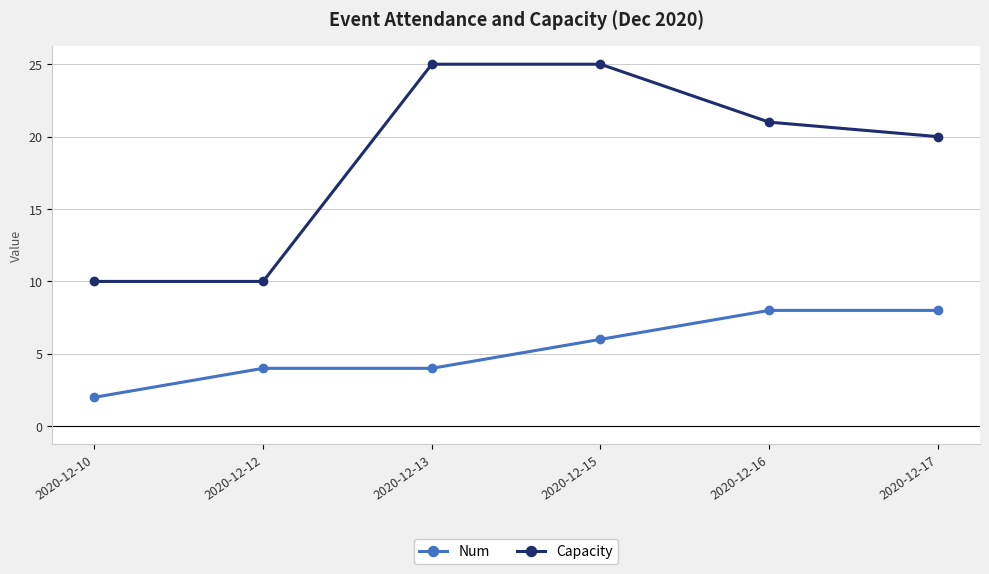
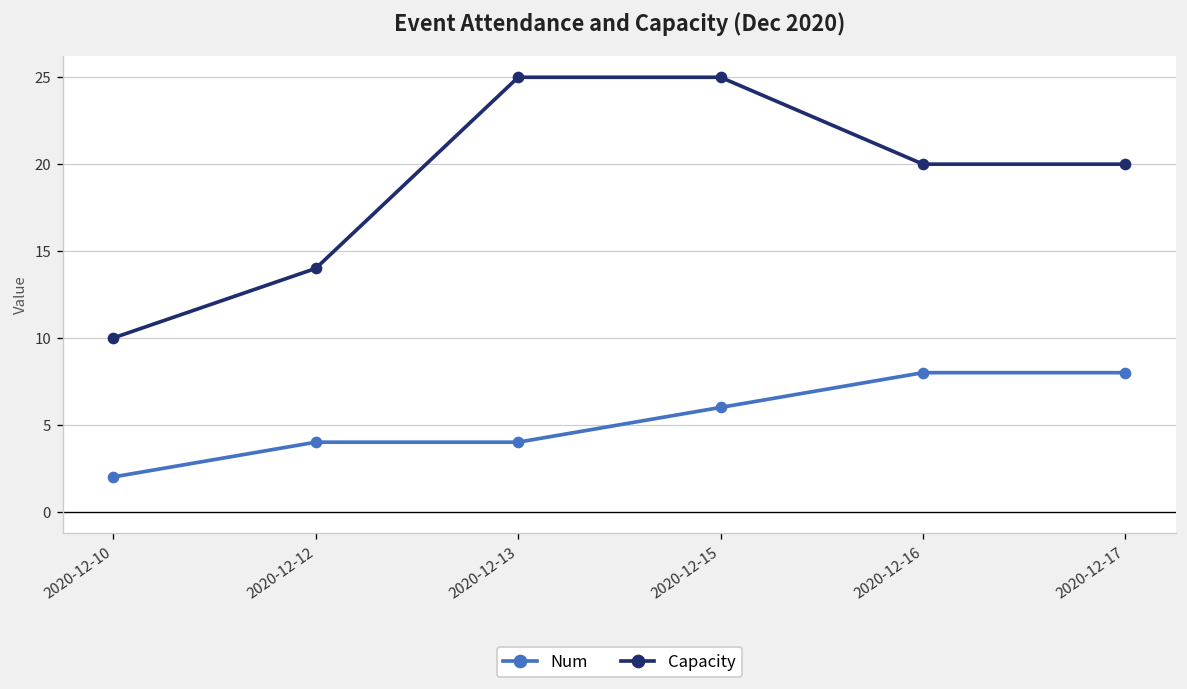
  {
    "Num": {
      "2020-12-10": 2,
      "2020-12-12": 4,
      "2020-12-13": 4,
      "2020-12-15": 6,
      "2020-12-16": 8,
      "2020-12-17": 8
    },
    "Capacity": {
      "2020-12-10": 10,
-     "2020-12-12": 10,
+     "2020-12-12": 14,
      "2020-12-13": 25,
      "2020-12-15": 25,
-     "2020-12-16": 21,
+     "2020-12-16": 20,
      "2020-12-17": 20
    }
  }
